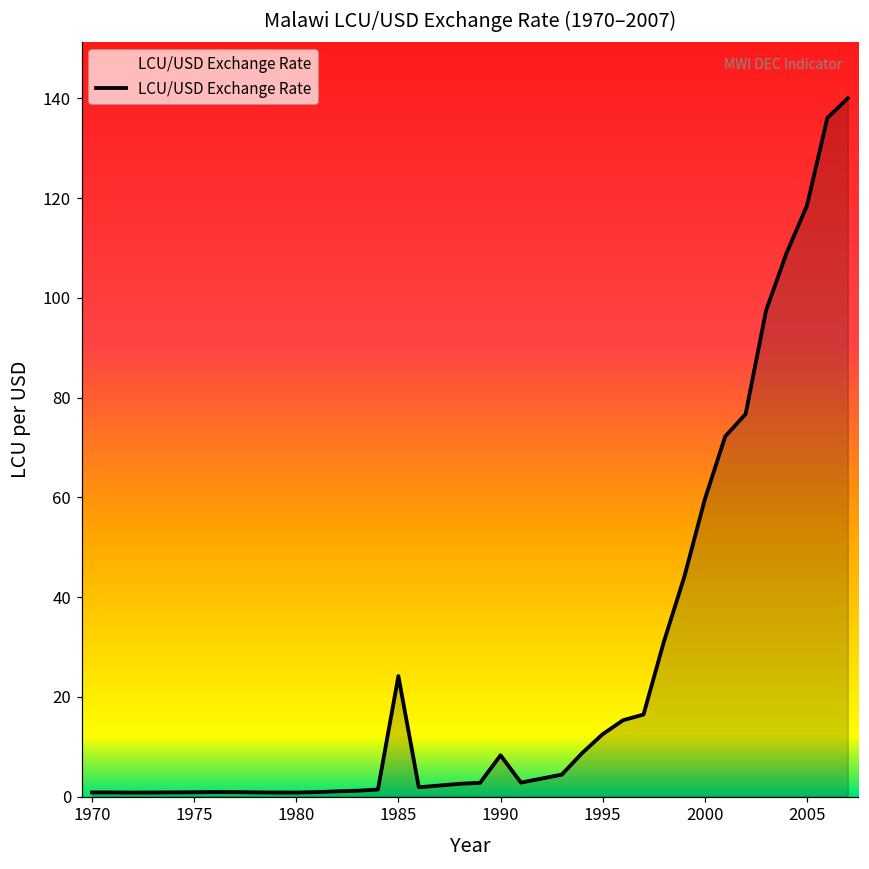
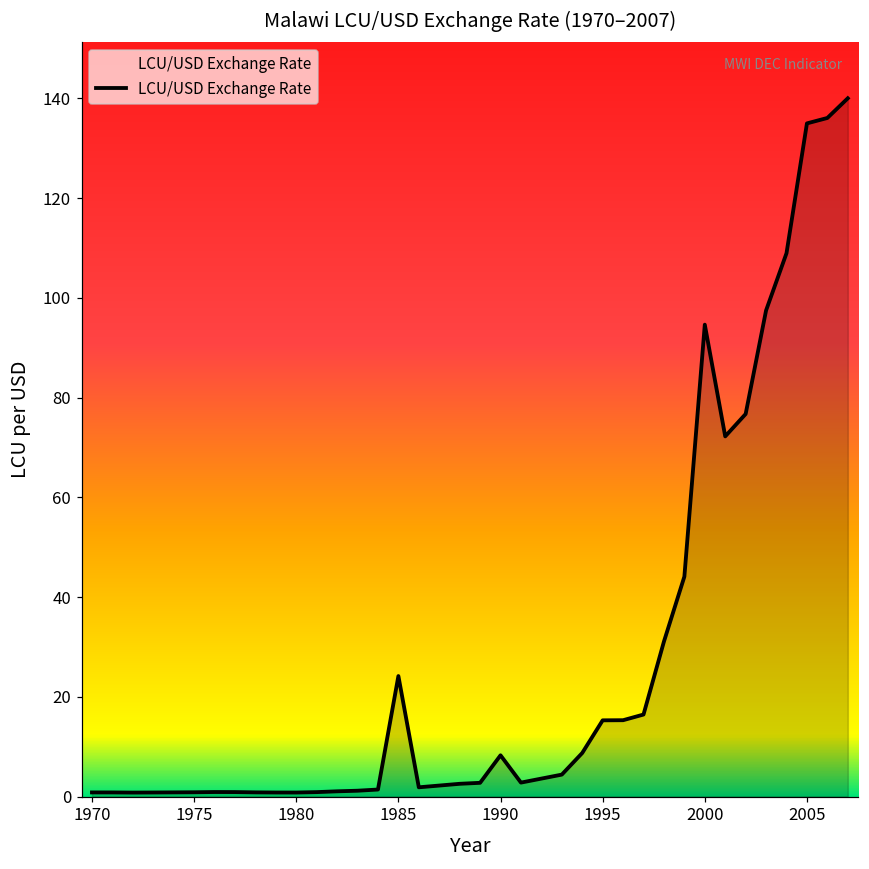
  {
    "1970": 1,
    "1975": 1,
    "1980": 1,
    "1985": 24,
    "1990": 8,
-   "1995": 13,
-   "2000": 60,
-   "2005": 118
+   "1995": 15,
+   "2000": 95,
+   "2005": 135
  }
